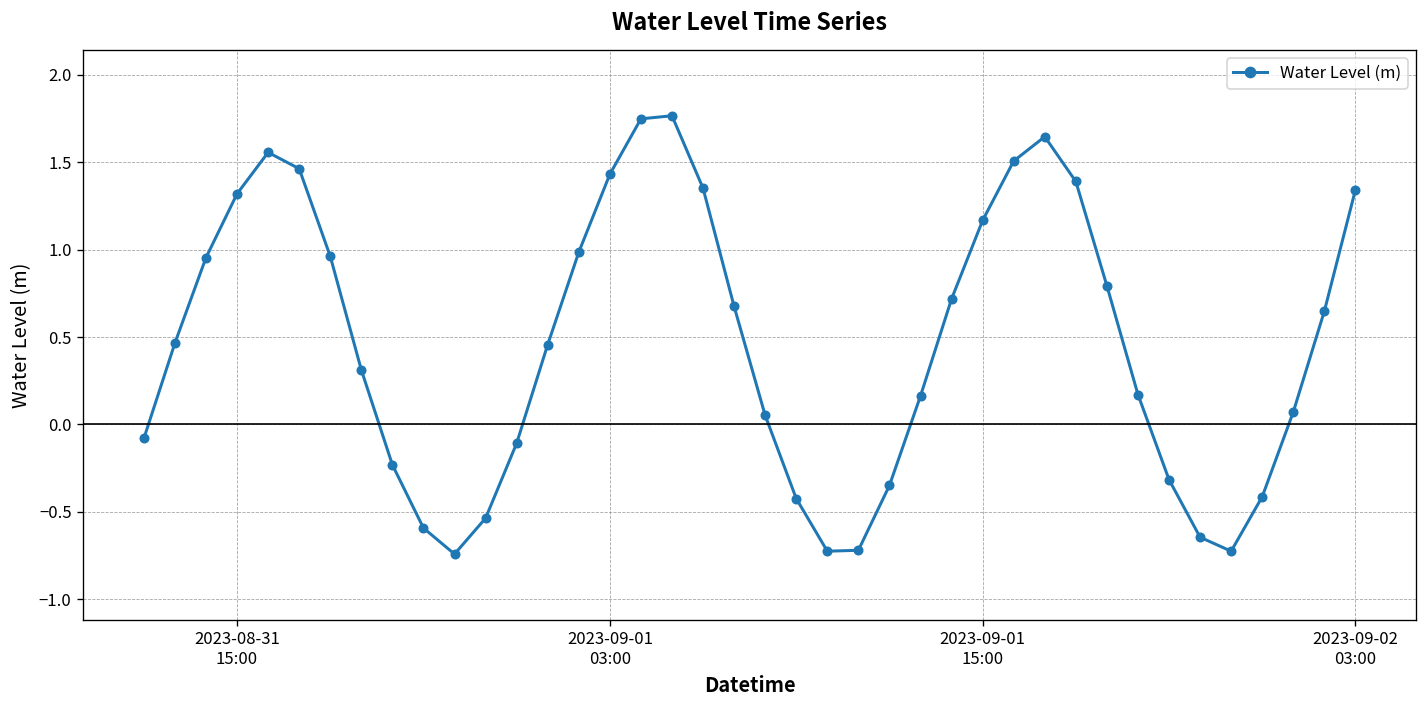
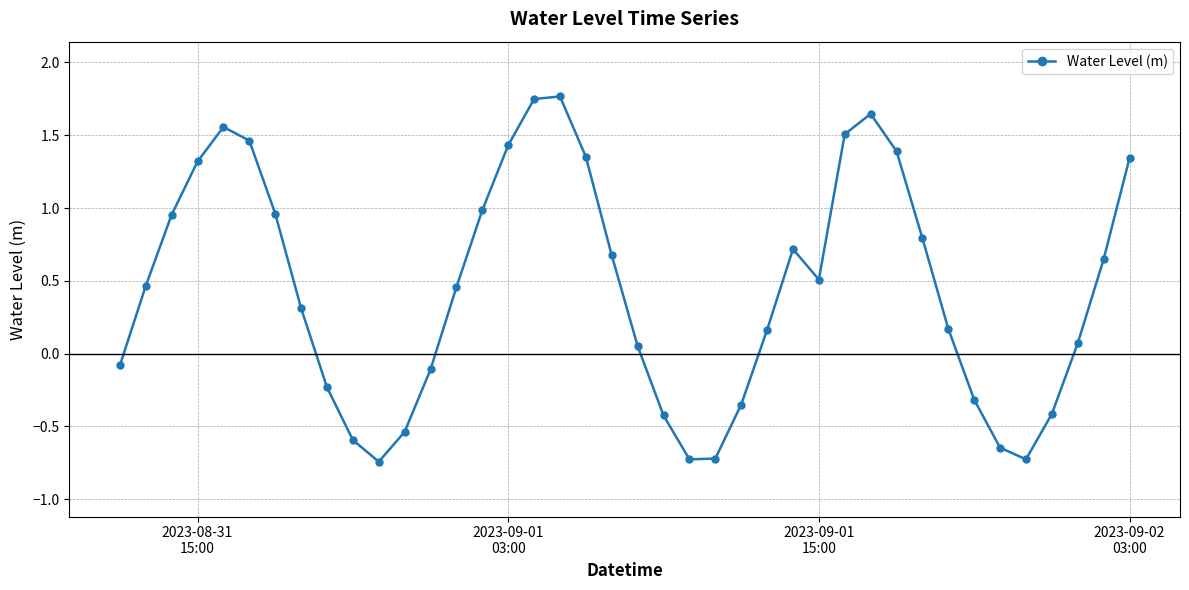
  {
    "2023-08-31 15:00": 1.32,
    "2023-09-01 03:00": 1.43,
-   "2023-09-01 15:00": 1.17,
+   "2023-09-01 15:00": 0.51,
    "2023-09-02 03:00": 1.34
  }
